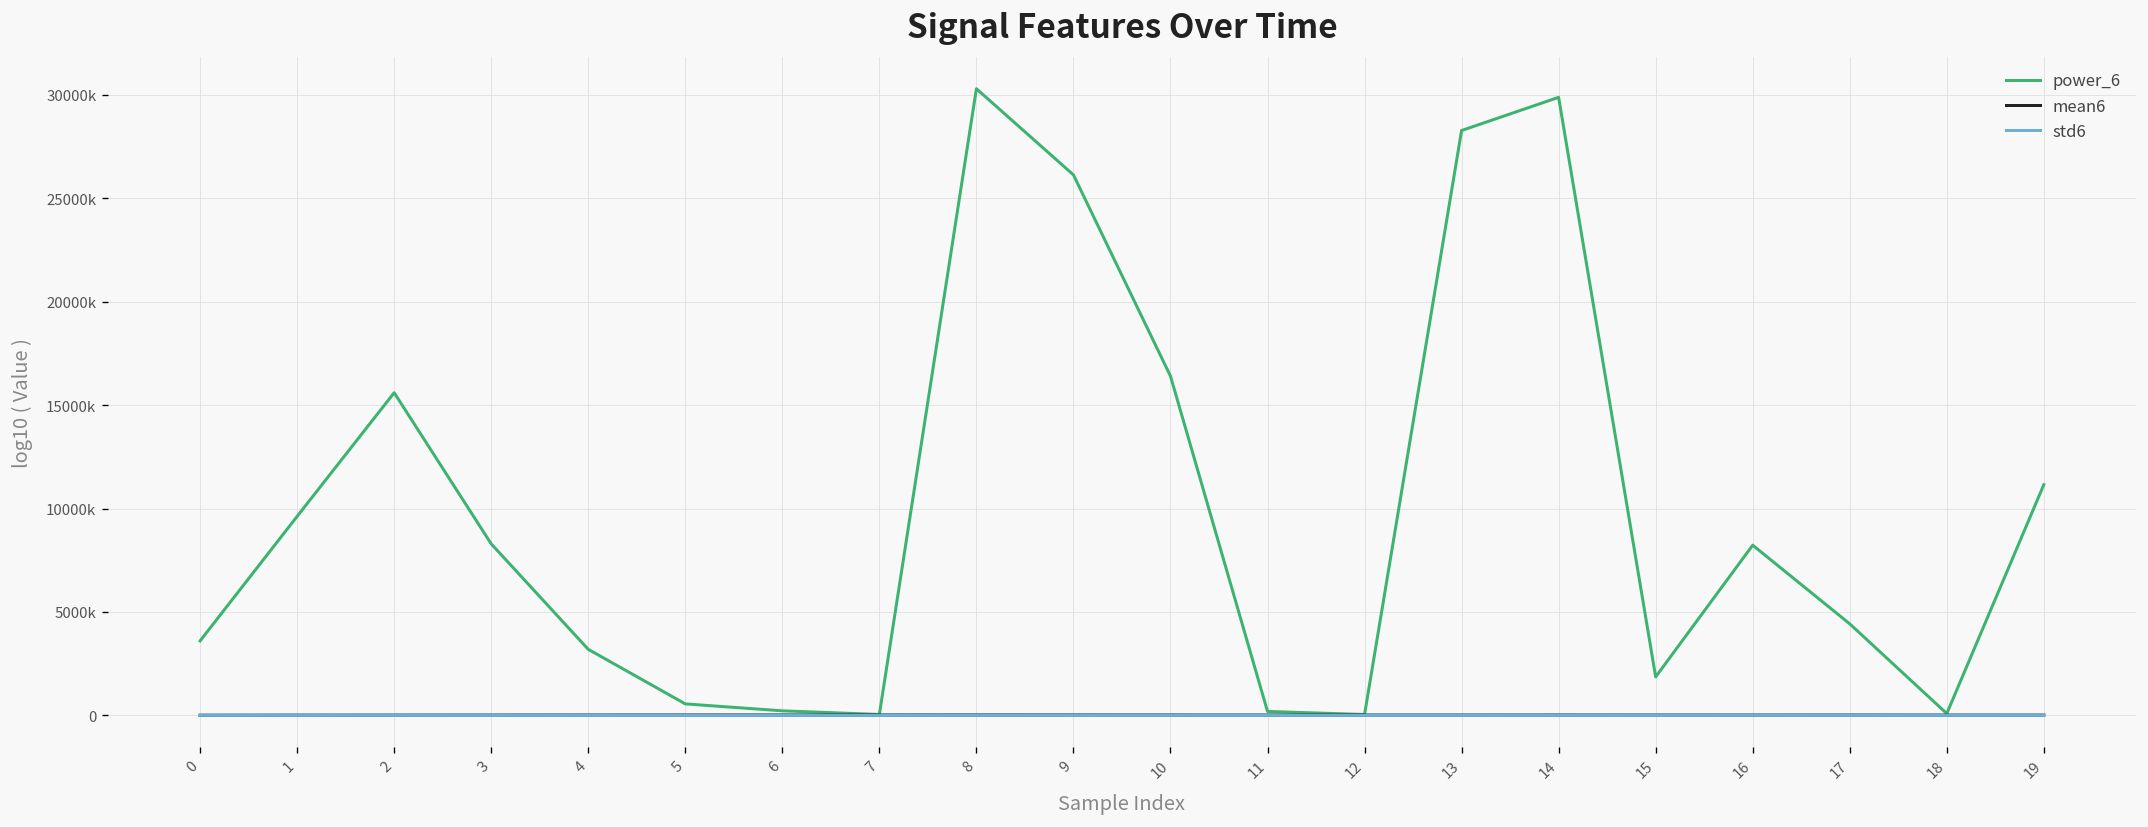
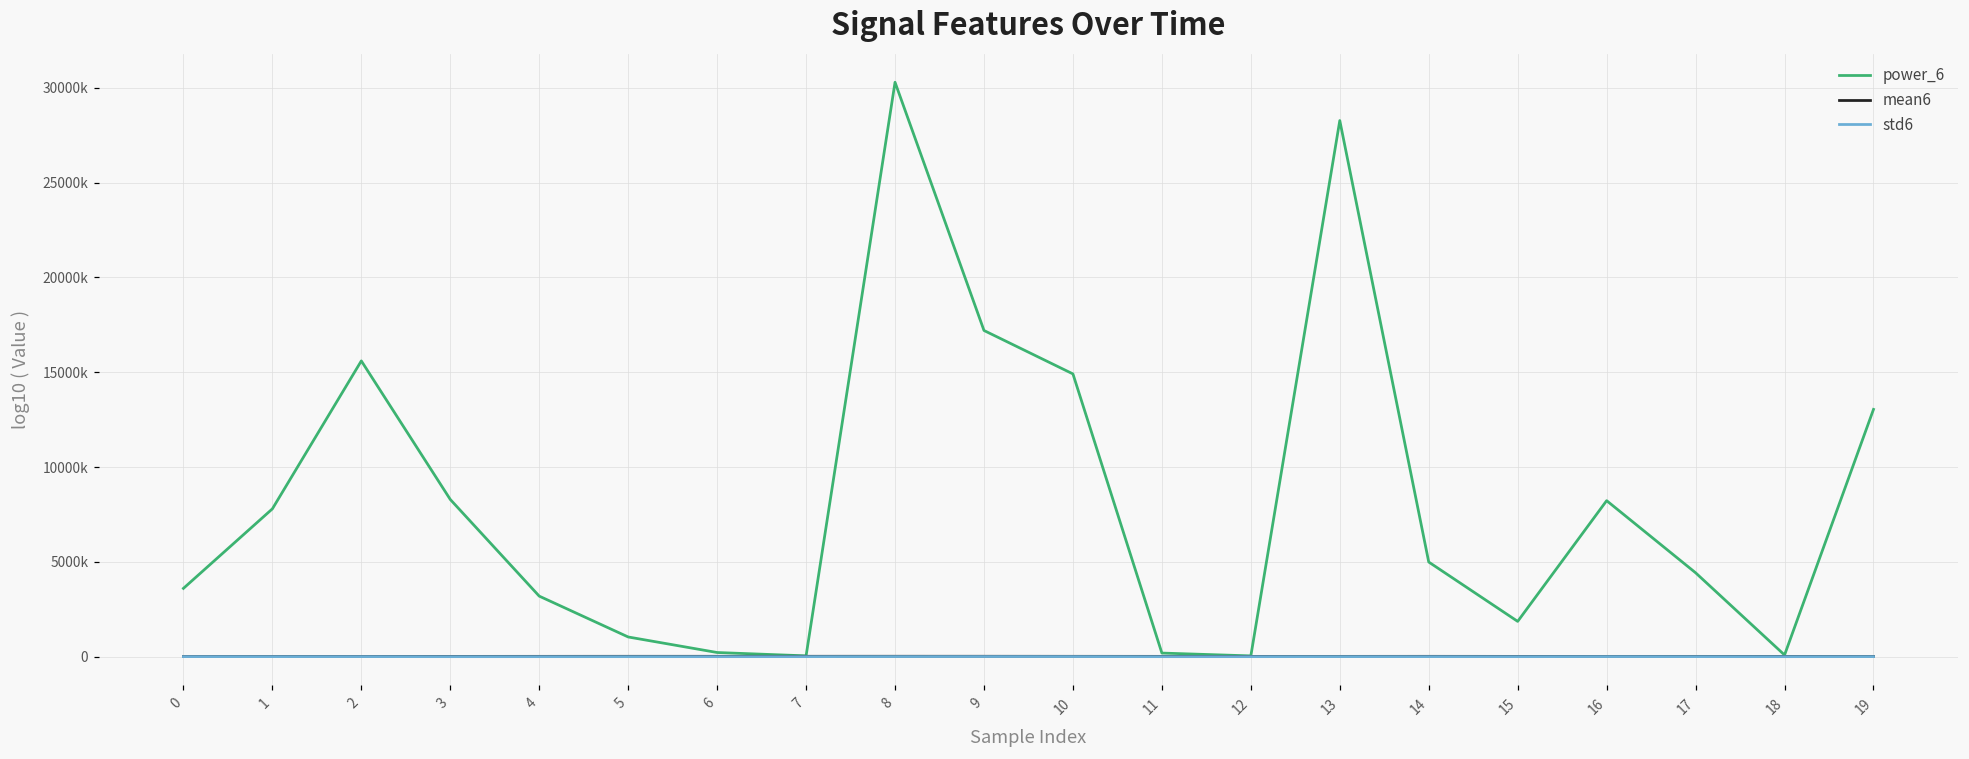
  {
    "power_6": {
      "0": 3600000,
-     "1": 9600000,
+     "1": 7800000,
      "2": 15600000,
      "3": 8300000,
      "4": 3200000,
-     "5": 600000,
+     "5": 1000000,
      "6": 200000,
      "8": 30300000,
-     "9": 26100000,
-     "10": 16400000,
+     "9": 17200000,
+     "10": 14900000,
      "11": 200000,
      "13": 28300000,
-     "14": 29900000,
+     "14": 5000000,
      "15": 1900000,
      "16": 8200000,
      "17": 4400000,
-     "19": 11200000
+     "19": 13000000
    },
    "std6": {
      "0": 0,
      "1": 0,
      "2": 0,
      "3": 0,
      "4": 0,
      "5": 0,
      "6": 0,
      "8": 0,
      "9": 0,
      "10": 0,
      "11": 0,
      "13": 0,
      "14": 0,
      "15": 0,
      "16": 0,
      "17": 0,
      "19": 0
    }
  }
